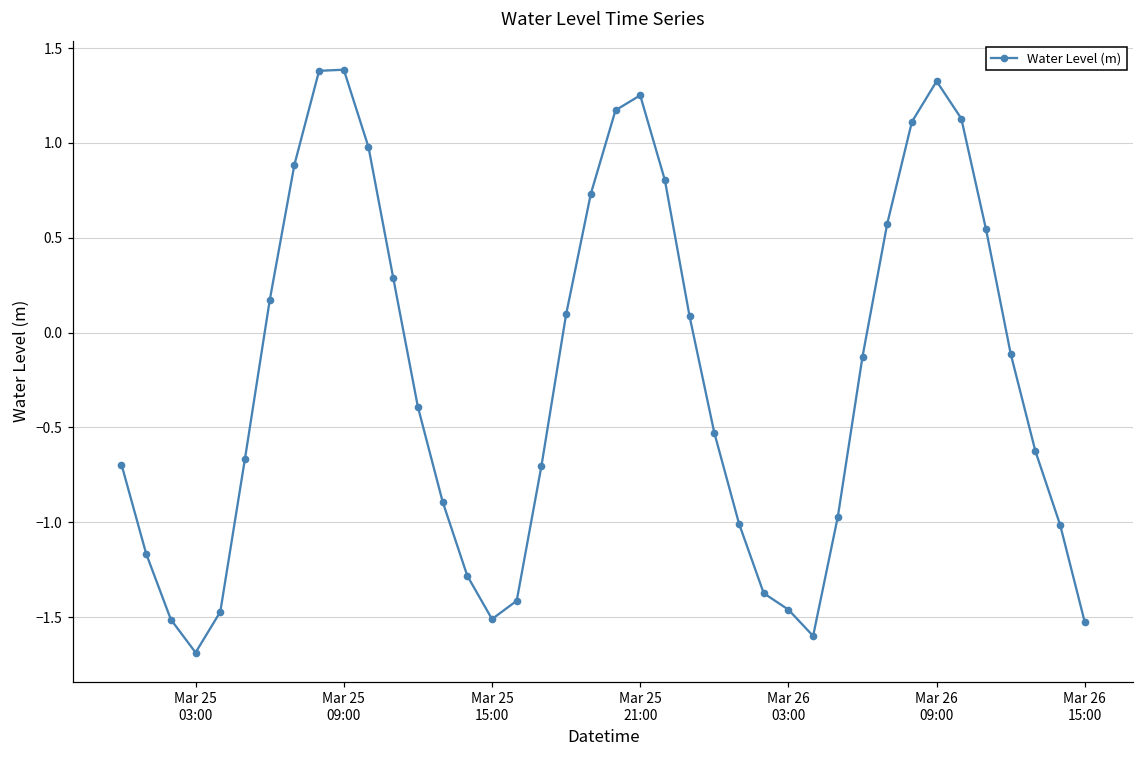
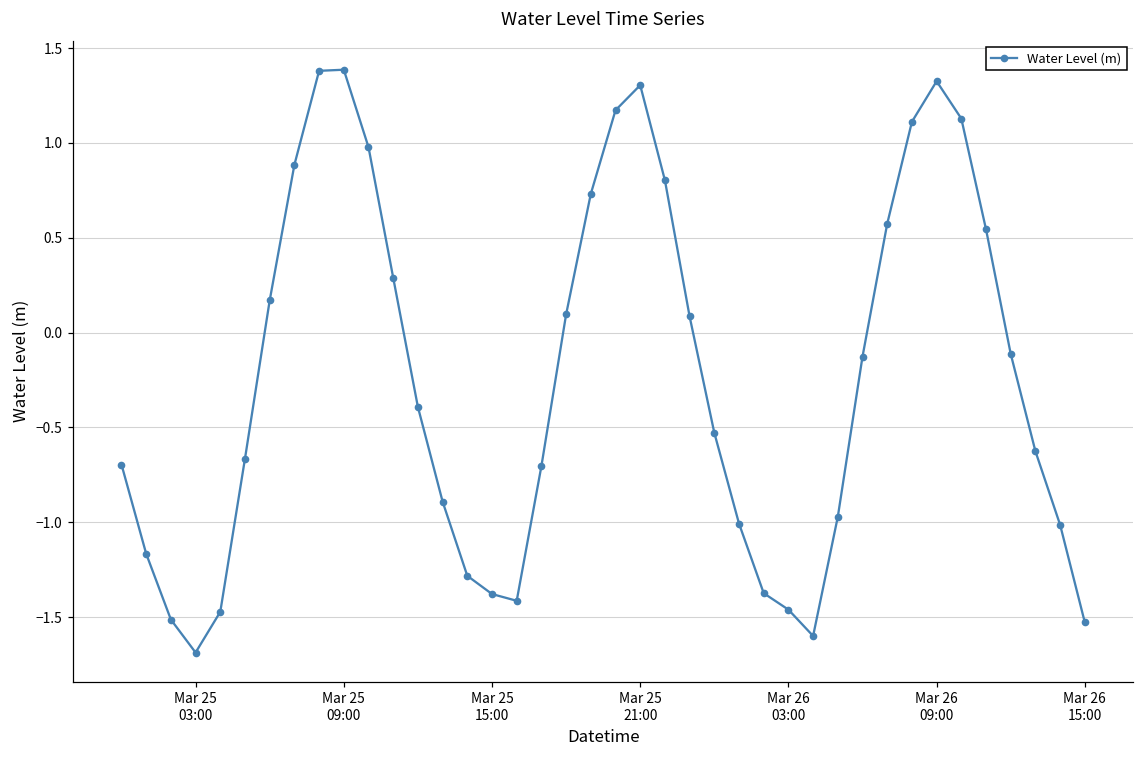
  {
    "Mar 25 03:00": -1.69,
    "Mar 25 09:00": 1.39,
-   "Mar 25 15:00": -1.51,
-   "Mar 25 21:00": 1.25,
+   "Mar 25 15:00": -1.38,
+   "Mar 25 21:00": 1.30,
    "Mar 26 03:00": -1.46,
    "Mar 26 09:00": 1.33,
    "Mar 26 15:00": -1.53
  }
